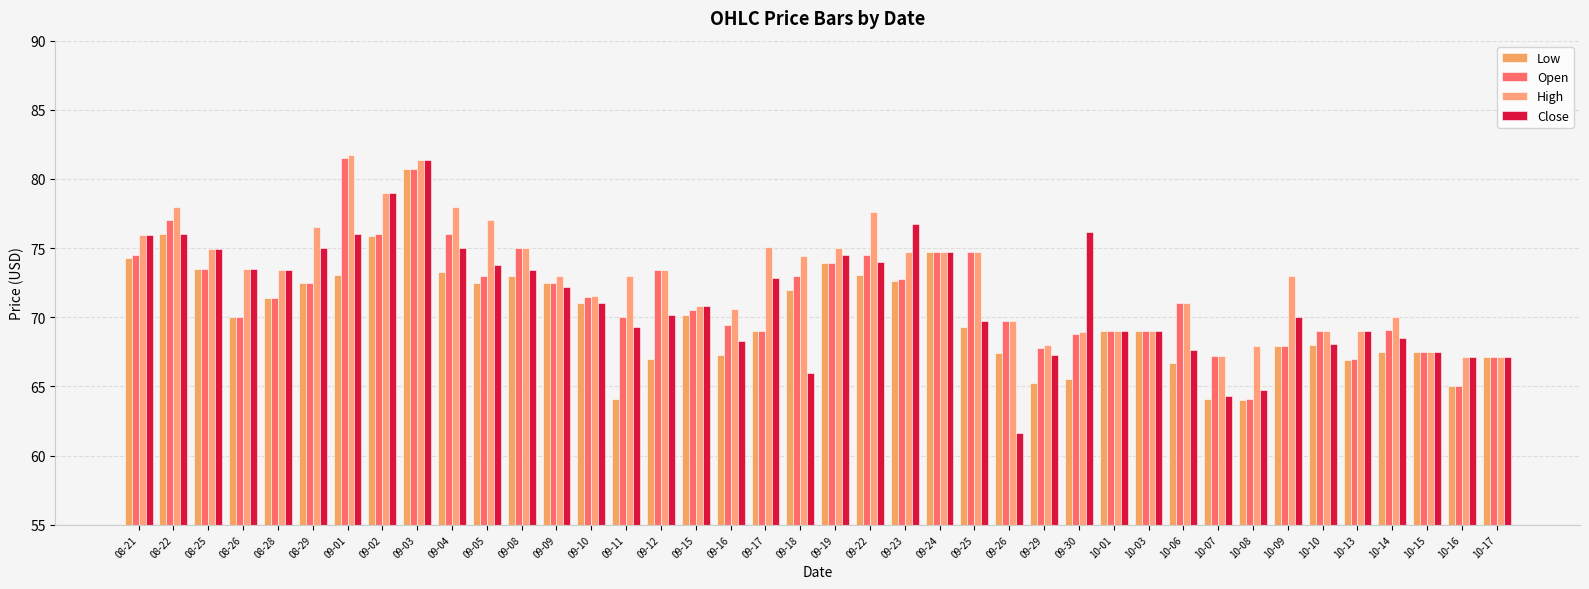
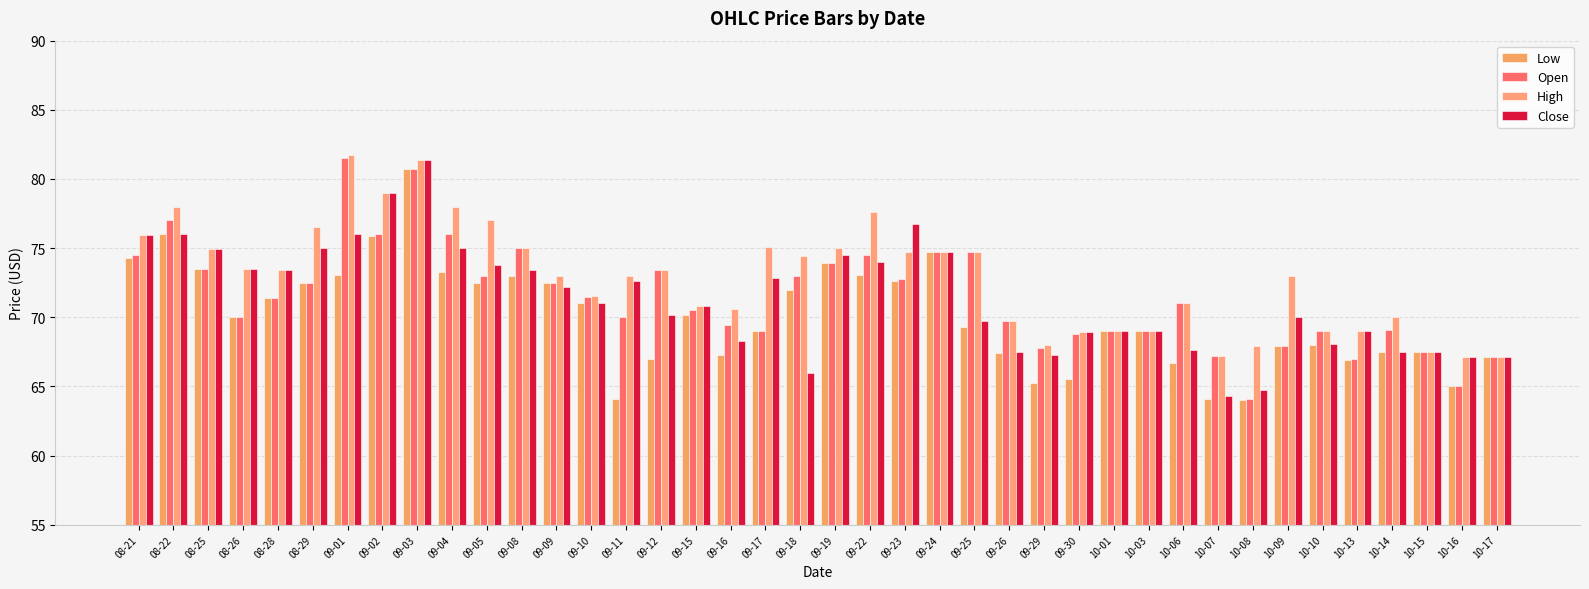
  {
    "Close": {
      "08-21": 76.0,
      "08-22": 76.0,
      "08-25": 75.0,
      "08-26": 73.5,
      "08-28": 73.4,
      "08-29": 75.0,
      "09-01": 76.0,
      "09-02": 79.0,
      "09-03": 81.4,
      "09-04": 75.0,
      "09-05": 73.8,
      "09-08": 73.4,
      "09-09": 72.2,
      "09-10": 71.0,
-     "09-11": 69.3,
+     "09-11": 72.7,
      "09-12": 70.2,
      "09-15": 70.9,
      "09-16": 68.3,
      "09-17": 72.9,
      "09-18": 66.0,
      "09-19": 74.5,
      "09-22": 74.0,
      "09-23": 76.8,
      "09-24": 74.8,
      "09-25": 69.8,
-     "09-26": 61.6,
+     "09-26": 67.5,
      "09-29": 67.3,
-     "09-30": 76.2,
+     "09-30": 68.9,
      "10-01": 69.0,
      "10-03": 69.0,
      "10-06": 67.7,
      "10-07": 64.3,
      "10-08": 64.7,
      "10-09": 70.0,
      "10-10": 68.1,
      "10-13": 69.0,
-     "10-14": 68.5,
+     "10-14": 67.5,
      "10-15": 67.5,
      "10-16": 67.1,
      "10-17": 67.1
    }
  }
